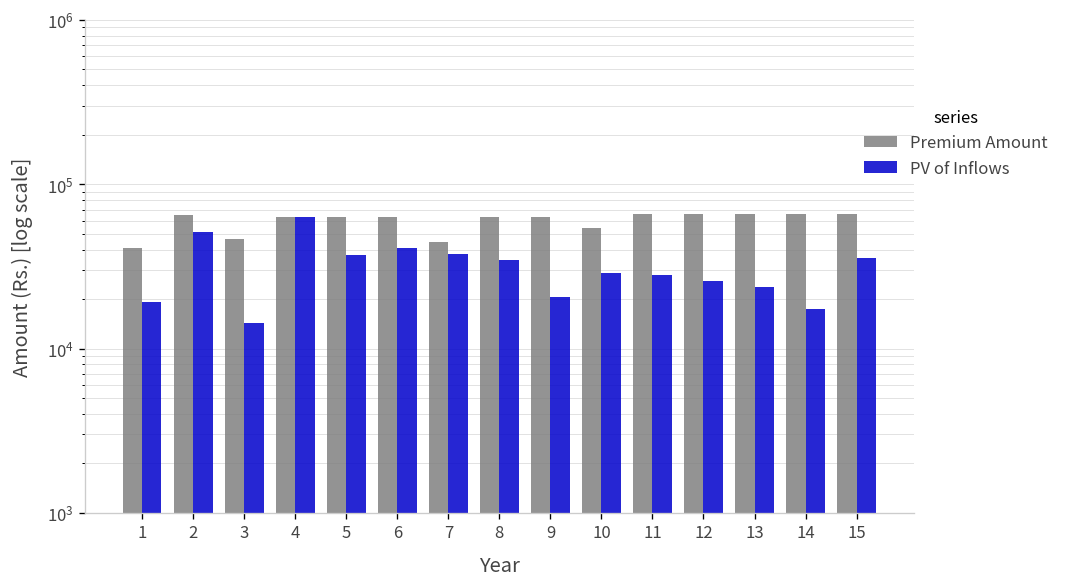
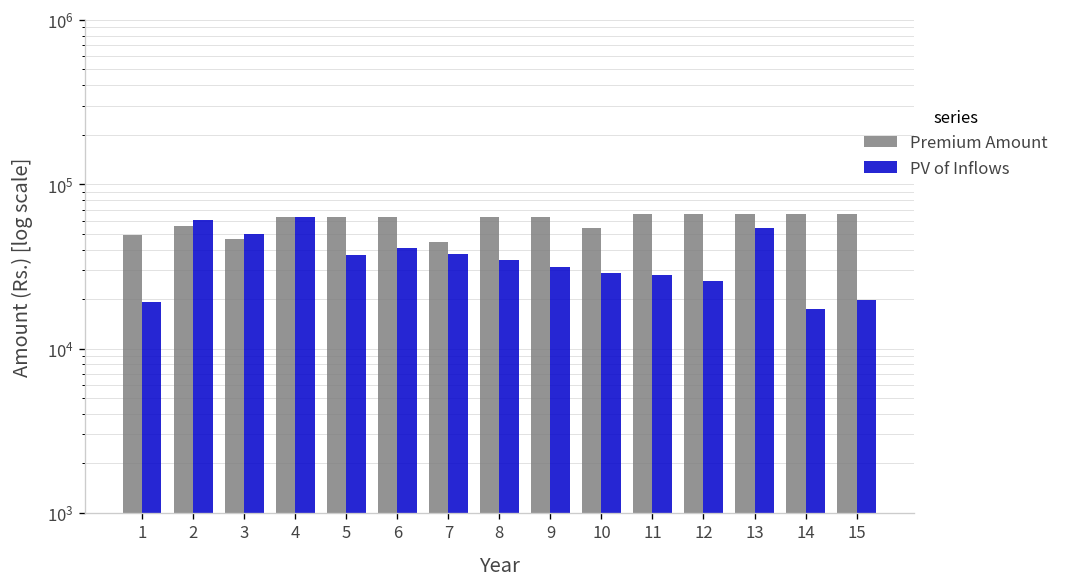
  {
    "Premium Amount": {
-     "1": 41000,
-     "2": 60000,
+     "1": 49000,
+     "2": 56000,
      "3": 47000,
      "4": 60000,
      "5": 60000,
      "6": 60000,
      "7": 45000,
      "8": 60000,
      "9": 60000,
      "10": 54000,
      "11": 70000,
      "12": 70000,
      "13": 70000,
      "14": 70000,
      "15": 70000
    },
    "PV of Inflows": {
      "1": 19000,
-     "2": 51000,
-     "3": 14000,
+     "2": 60000,
+     "3": 50000,
      "4": 60000,
      "5": 37000,
      "6": 41000,
      "7": 37000,
      "8": 34000,
-     "9": 21000,
+     "9": 32000,
      "10": 29000,
      "11": 28000,
      "12": 26000,
-     "13": 24000,
+     "13": 54000,
      "14": 18000,
-     "15": 36000
+     "15": 20000
    }
  }
